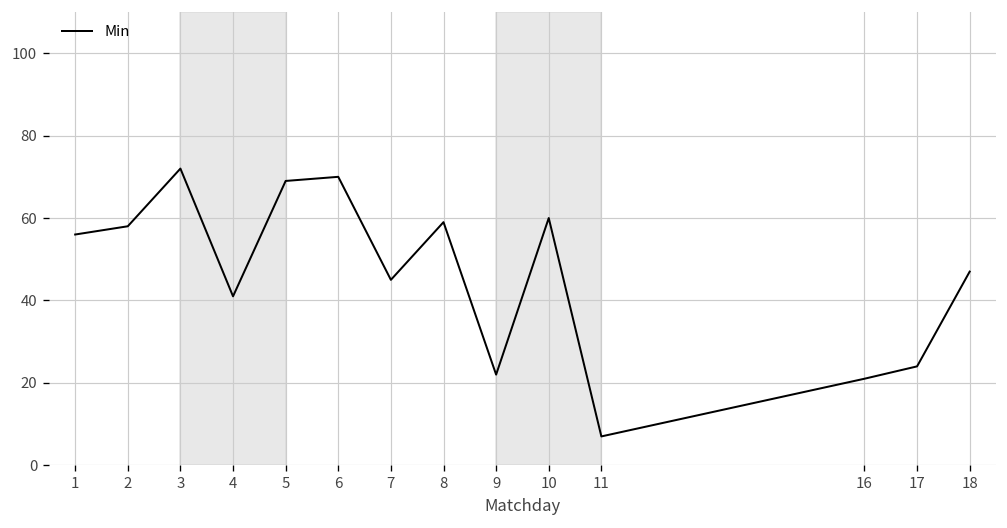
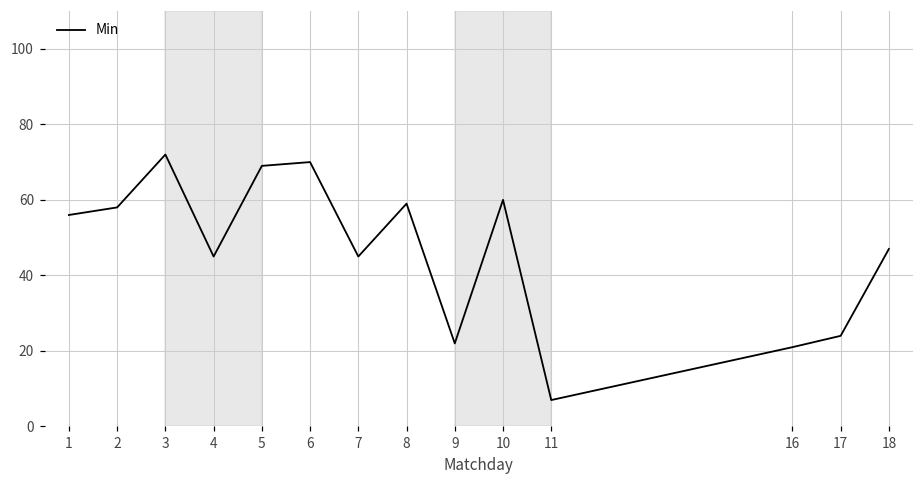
  {
    "1": 56,
    "2": 58,
    "3": 72,
-   "4": 41,
+   "4": 45,
    "5": 69,
    "6": 70,
    "7": 45,
    "8": 59,
    "9": 22,
    "10": 60,
    "11": 7,
    "16": 21,
    "17": 24,
    "18": 47
  }
